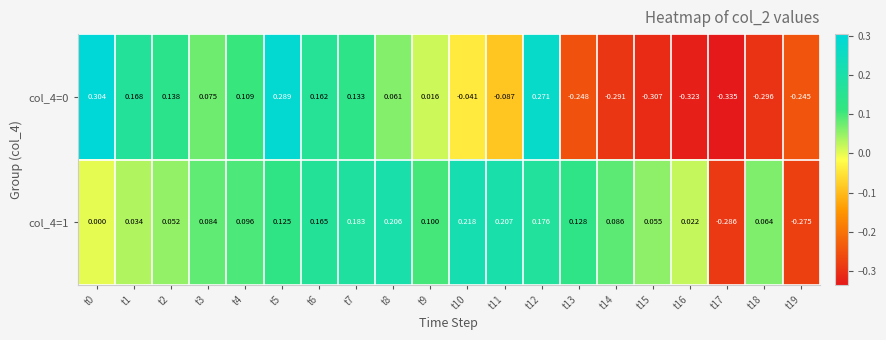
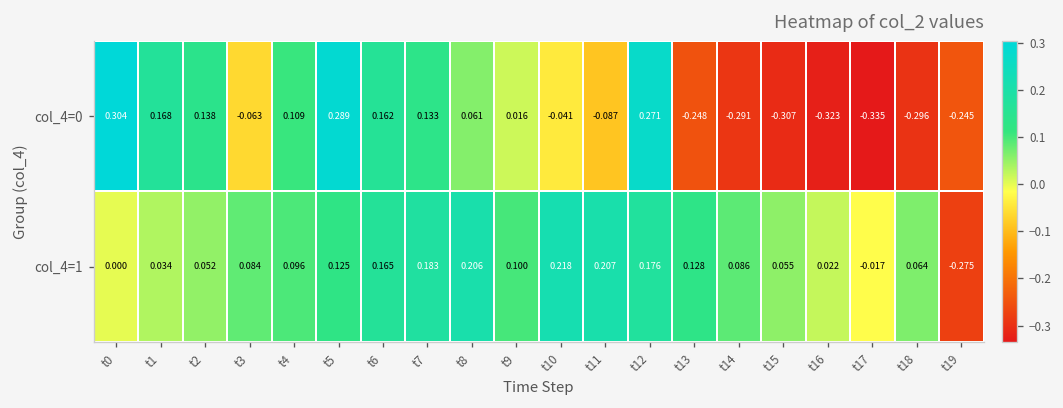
  {
    "col_4=0": {
      "t0": 0.304,
      "t1": 0.168,
      "t2": 0.138,
-     "t3": 0.075,
+     "t3": -0.063,
      "t4": 0.109,
      "t5": 0.289,
      "t6": 0.162,
      "t7": 0.133,
      "t8": 0.061,
      "t9": 0.016,
      "t10": -0.041,
      "t11": -0.087,
      "t12": 0.271,
      "t13": -0.248,
      "t14": -0.291,
      "t15": -0.307,
      "t16": -0.323,
      "t17": -0.335,
      "t18": -0.296,
      "t19": -0.245
    },
    "col_4=1": {
      "t0": 0.000,
      "t1": 0.034,
      "t2": 0.052,
      "t3": 0.084,
      "t4": 0.096,
      "t5": 0.125,
      "t6": 0.165,
      "t7": 0.183,
      "t8": 0.206,
      "t9": 0.100,
      "t10": 0.218,
      "t11": 0.207,
      "t12": 0.176,
      "t13": 0.128,
      "t14": 0.086,
      "t15": 0.055,
      "t16": 0.022,
-     "t17": -0.286,
+     "t17": -0.017,
      "t18": 0.064,
      "t19": -0.275
    }
  }
